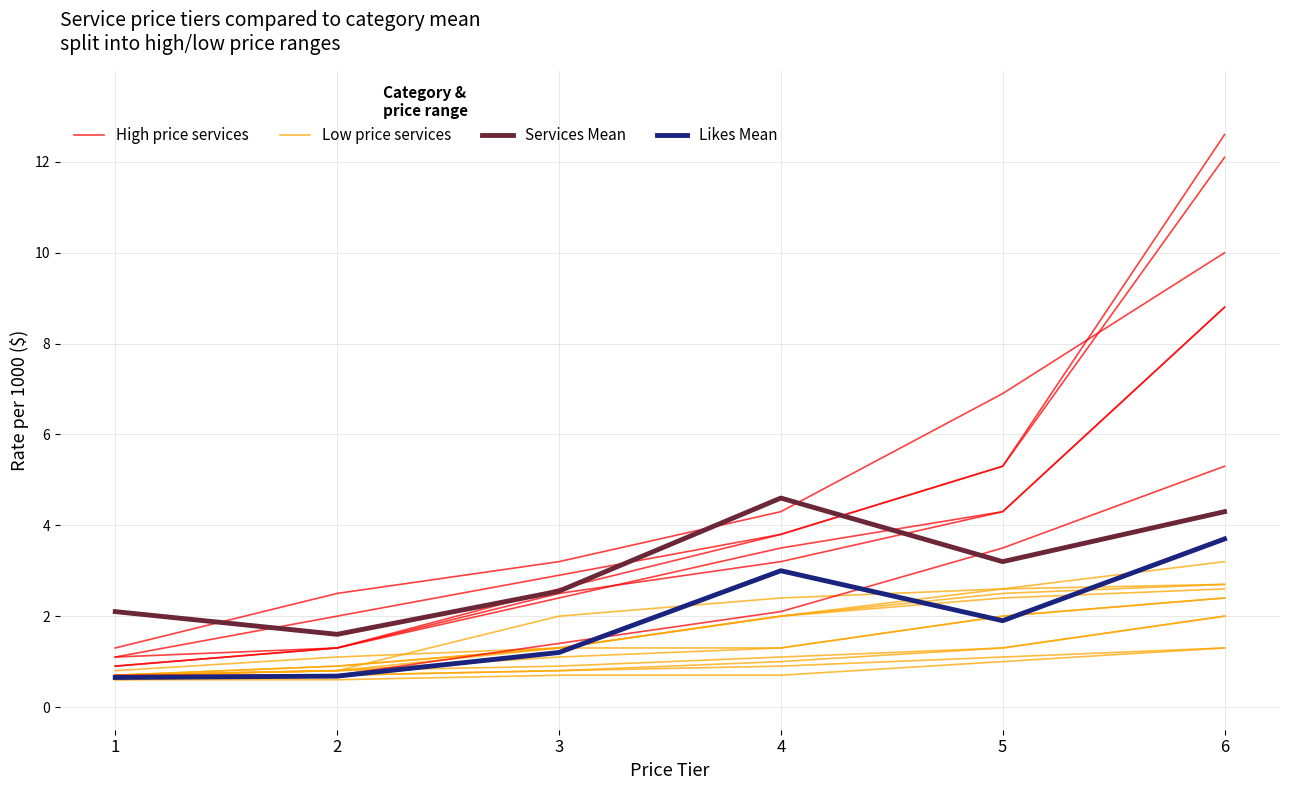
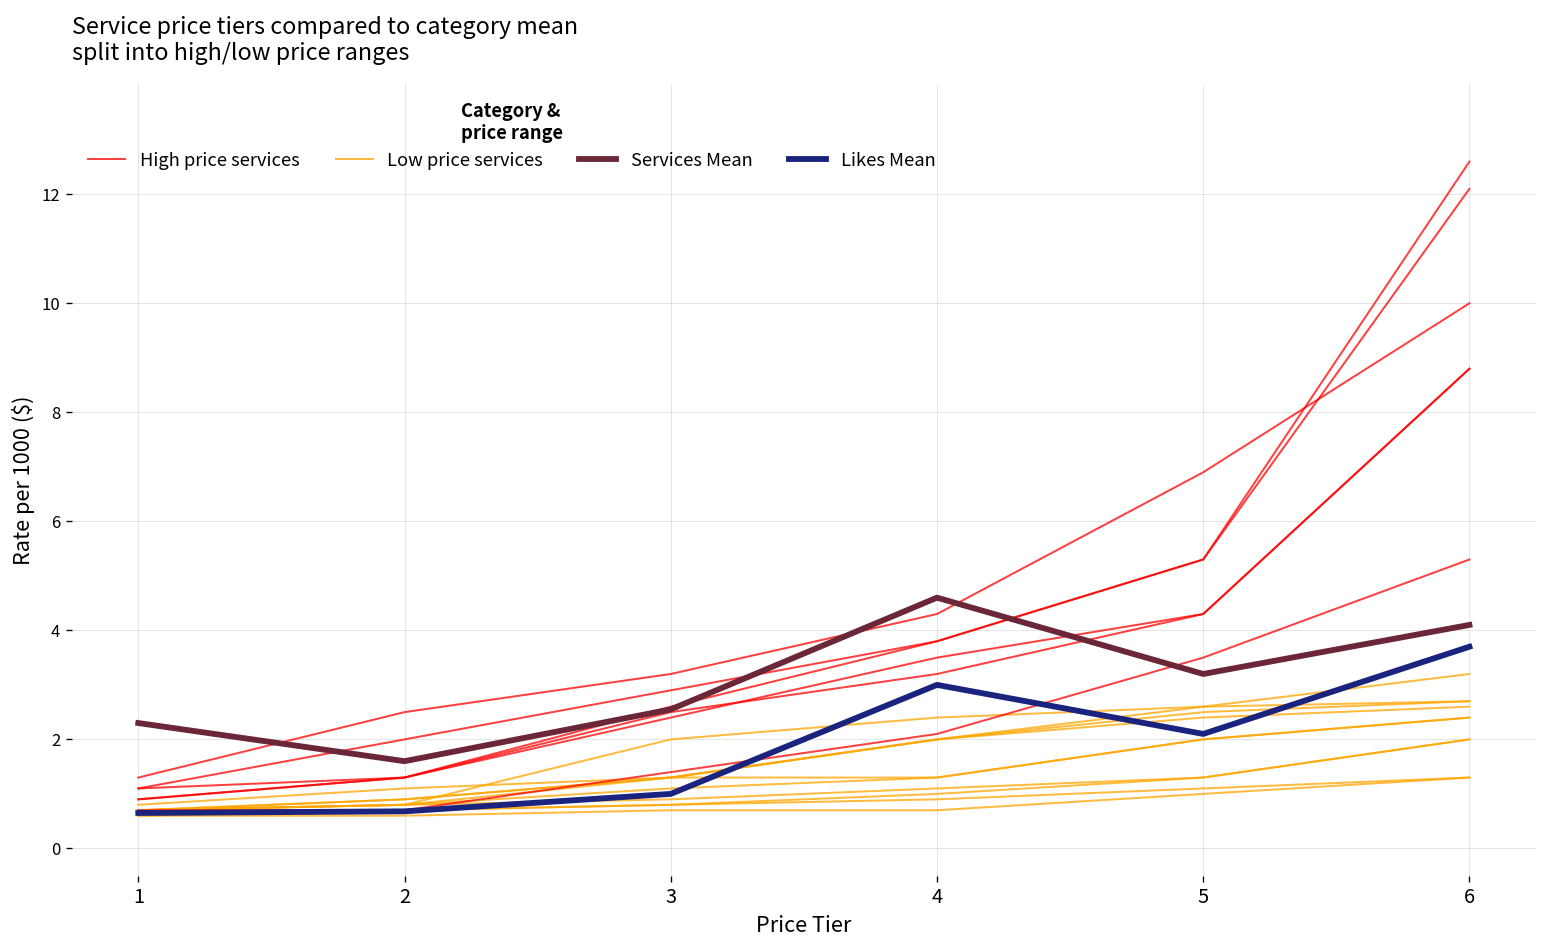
  {
    "Services Mean": {
-     "1": 2.1,
+     "1": 2.3,
      "2": 1.6,
      "4": 4.6,
      "5": 3.2,
-     "6": 4.3
+     "6": 4.1
    },
    "Likes Mean": {
-     "3": 1.2,
+     "3": 1.0,
      "4": 3.0,
-     "5": 1.9,
+     "5": 2.1,
      "6": 3.7
    }
  }
